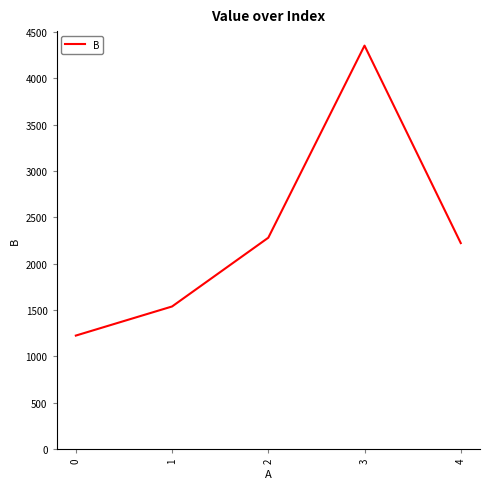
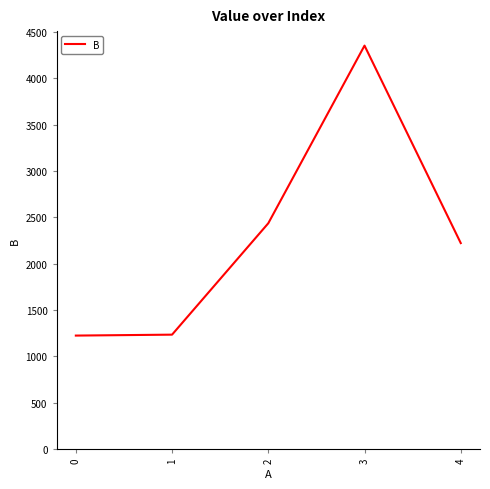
  {
    "0": 1200,
-   "1": 1500,
-   "2": 2300,
+   "1": 1200,
+   "2": 2400,
    "3": 4400,
    "4": 2200
  }
